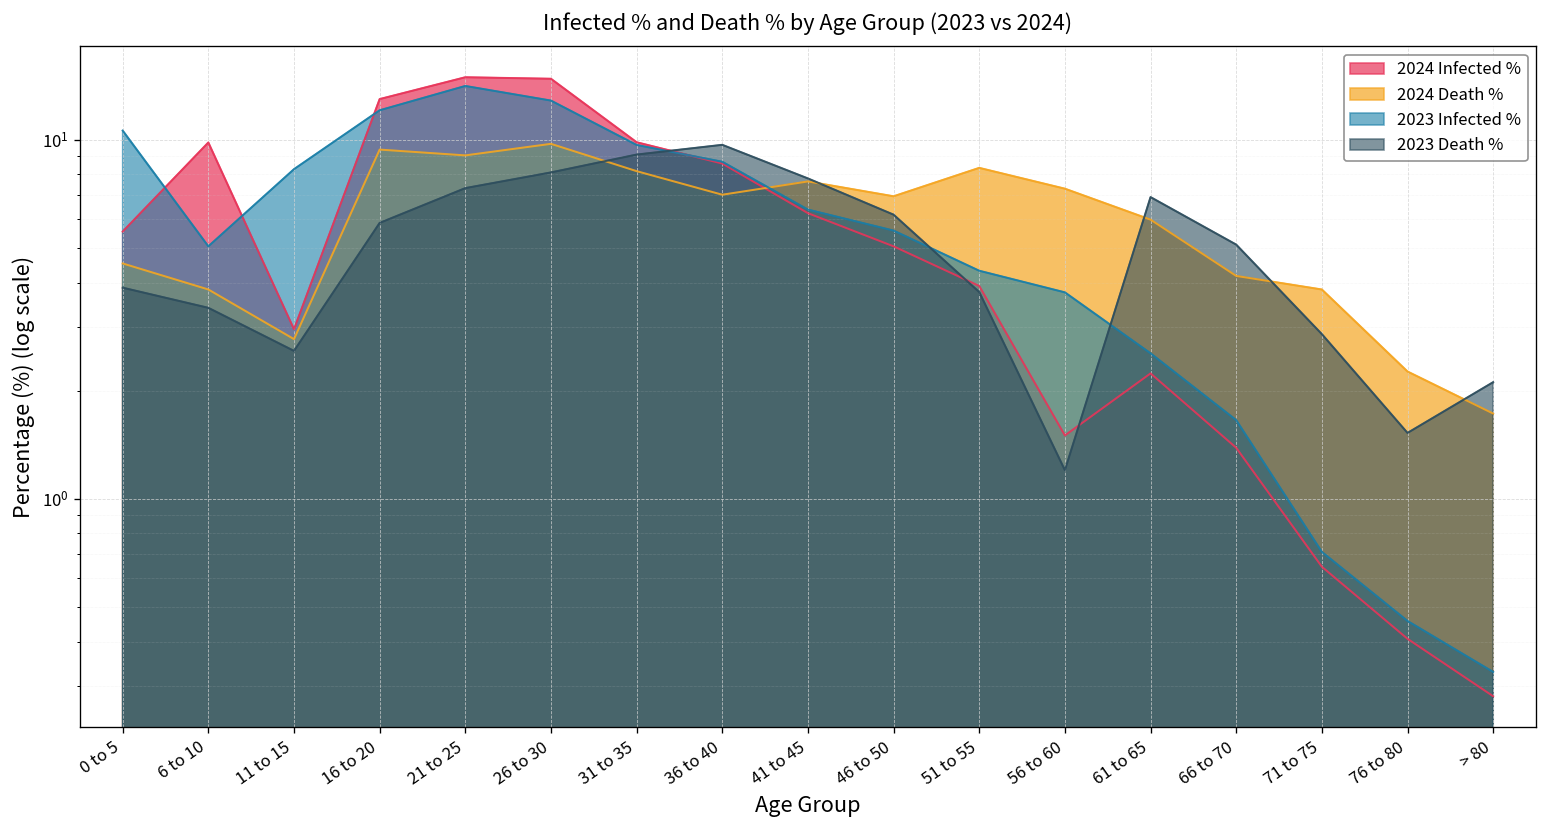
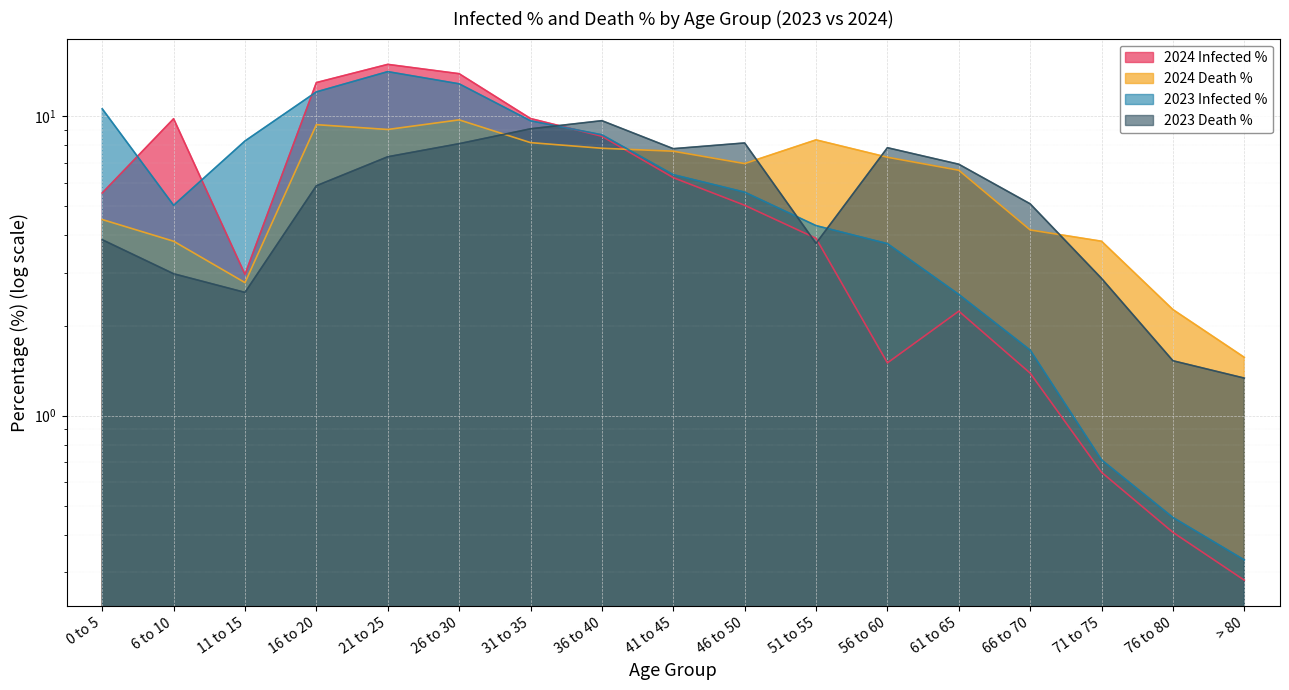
  {
    "2024 Infected %": {
      "0 to 5": 5.5,
      "6 to 10": 10,
      "11 to 15": 3,
      "16 to 20": 13,
      "21 to 25": 15,
-     "26 to 30": 15,
+     "26 to 30": 14,
      "41 to 45": 6.2,
      "46 to 50": 5,
      "51 to 55": 3.9,
      "56 to 60": 1.5,
      "61 to 65": 2.2,
      "66 to 70": 1.4,
      "71 to 75": 0.65,
      "76 to 80": 0.41,
      "> 80": 0.28
    },
    "2024 Death %": {
      "0 to 5": 4.5,
      "6 to 10": 3.8,
      "11 to 15": 2.8,
      "16 to 20": 9.4,
      "21 to 25": 9.0,
      "26 to 30": 9.7,
      "31 to 35": 8.2,
-     "36 to 40": 7.0,
+     "36 to 40": 7.8,
      "46 to 50": 7.0,
      "51 to 55": 8.3,
      "56 to 60": 7.3,
-     "61 to 65": 6.0,
+     "61 to 65": 6.6,
      "66 to 70": 4.2,
      "71 to 75": 3.8,
      "76 to 80": 2.3,
-     "> 80": 1.7
+     "> 80": 1.6
    },
    "2023 Infected %": {
      "0 to 5": 10.6,
      "6 to 10": 5.0,
      "11 to 15": 8.3,
      "16 to 20": 12.1,
      "21 to 25": 14,
      "26 to 30": 12.9,
      "41 to 45": 6.4,
      "46 to 50": 5.6,
      "51 to 55": 4.3,
      "56 to 60": 3.8,
      "61 to 65": 2.5,
      "66 to 70": 1.7,
      "71 to 75": 0.71,
      "76 to 80": 0.46,
      "> 80": 0.33
    },
    "2023 Death %": {
      "0 to 5": 3.9,
-     "6 to 10": 3.4,
+     "6 to 10": 3.0,
      "11 to 15": 2.6,
      "16 to 20": 5.9,
      "21 to 25": 7.3,
      "26 to 30": 8.1,
      "31 to 35": 9.1,
      "36 to 40": 9.7,
-     "46 to 50": 6.2,
+     "46 to 50": 8.2,
      "51 to 55": 3.8,
-     "56 to 60": 1.20,
+     "56 to 60": 7.9,
      "61 to 65": 6.9,
      "66 to 70": 5.1,
      "71 to 75": 2.9,
      "76 to 80": 1.5,
-     "> 80": 2.1
+     "> 80": 1.3
    }
  }
